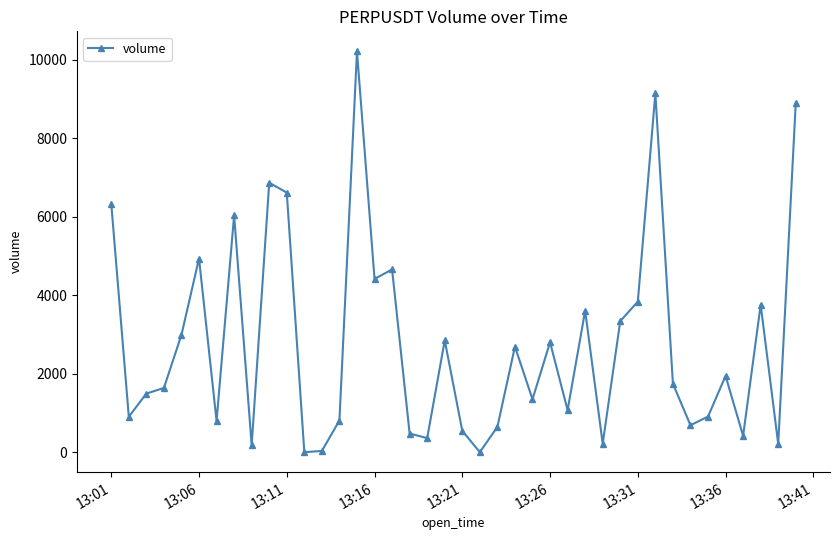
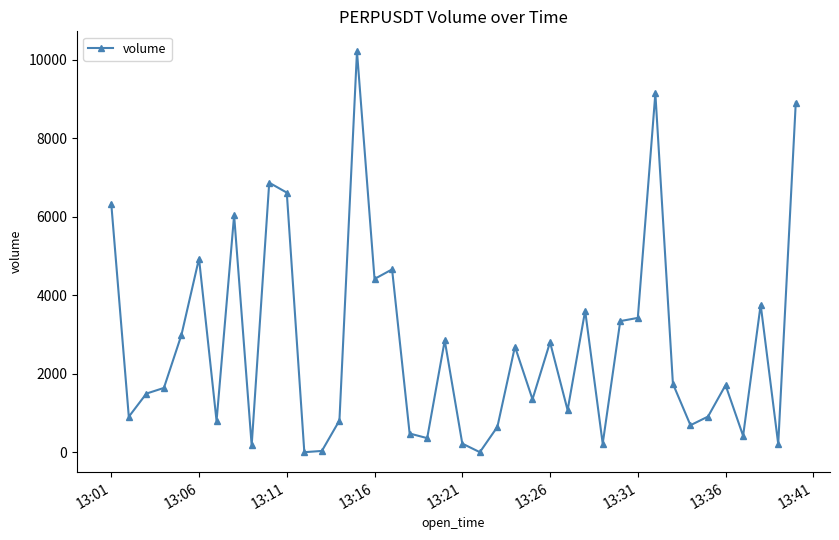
  {
    "13:01": 6300,
    "13:06": 4900,
    "13:11": 6600,
    "13:16": 4400,
-   "13:21": 500,
+   "13:21": 200,
    "13:26": 2800,
-   "13:31": 3800,
-   "13:36": 1900
+   "13:31": 3400,
+   "13:36": 1700
  }
